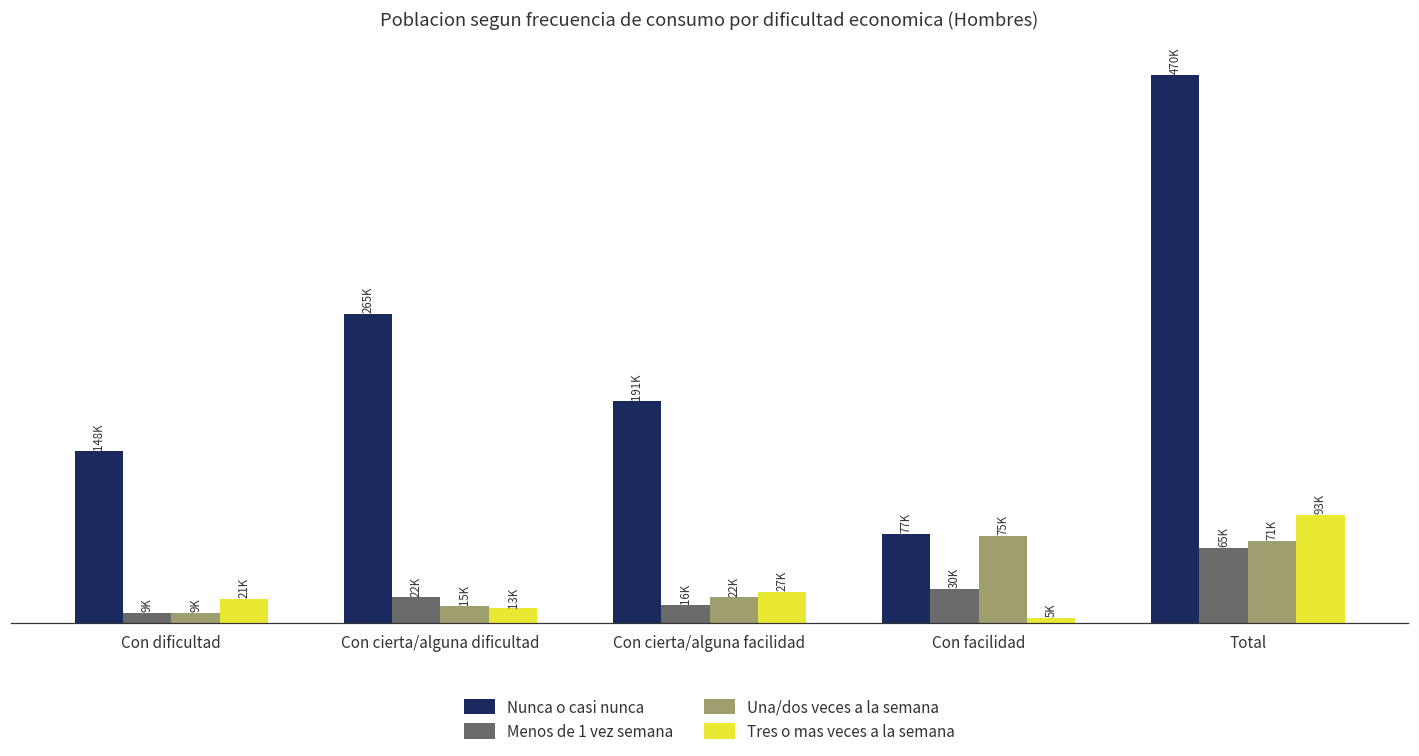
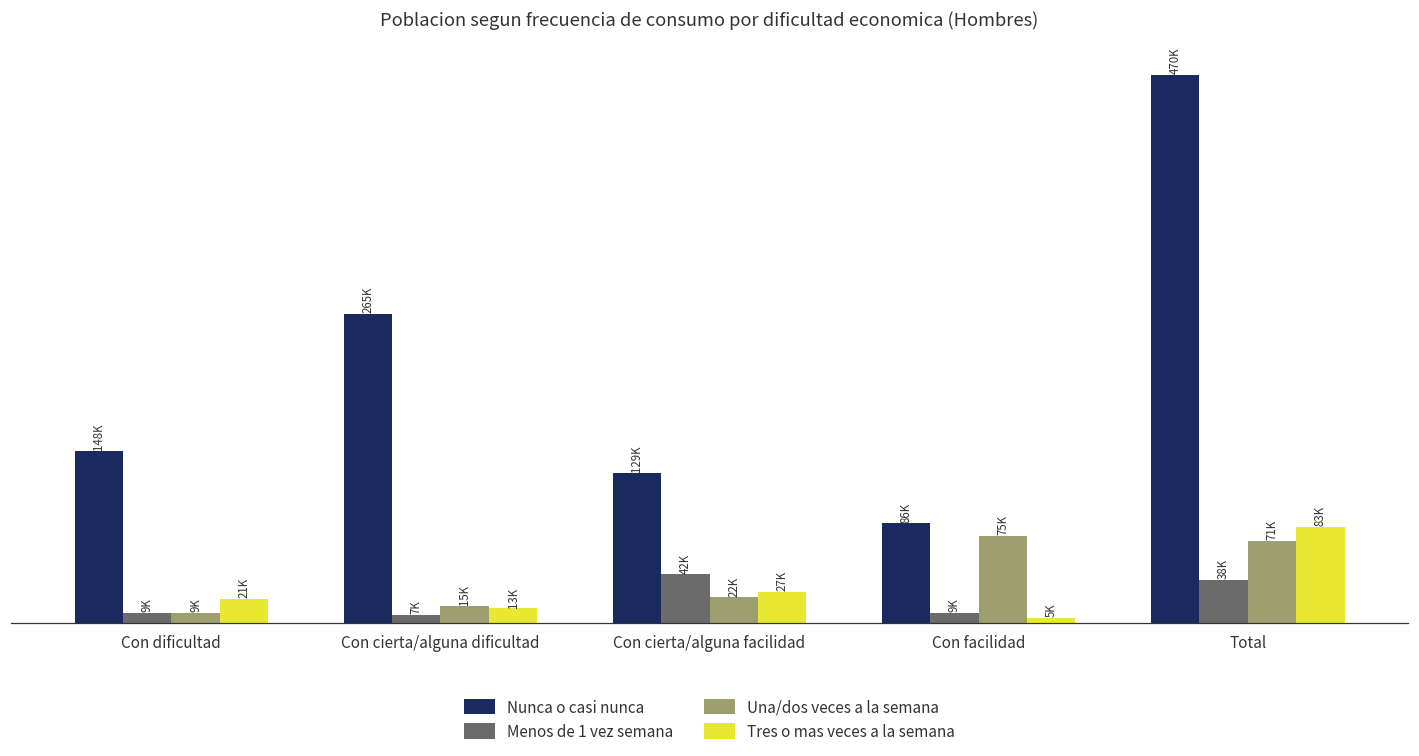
  {
    "Nunca o casi nunca": {
      "Con dificultad": "148K",
      "Con cierta/alguna dificultad": "265K",
-     "Con cierta/alguna facilidad": "191K",
-     "Con facilidad": "77K",
+     "Con cierta/alguna facilidad": "129K",
+     "Con facilidad": "86K",
      "Total": "470K"
    },
    "Menos de 1 vez semana": {
      "Con dificultad": "9K",
-     "Con cierta/alguna dificultad": "22K",
-     "Con cierta/alguna facilidad": "16K",
-     "Con facilidad": "30K",
-     "Total": "65K"
+     "Con cierta/alguna dificultad": "7K",
+     "Con cierta/alguna facilidad": "42K",
+     "Con facilidad": "9K",
+     "Total": "38K"
    },
    "Una/dos veces a la semana": {
      "Con dificultad": "9K",
      "Con cierta/alguna dificultad": "15K",
      "Con cierta/alguna facilidad": "22K",
      "Con facilidad": "75K",
      "Total": "71K"
    },
    "Tres o mas veces a la semana": {
      "Con dificultad": "21K",
      "Con cierta/alguna dificultad": "13K",
      "Con cierta/alguna facilidad": "27K",
      "Con facilidad": "5K",
-     "Total": "93K"
+     "Total": "83K"
    }
  }
